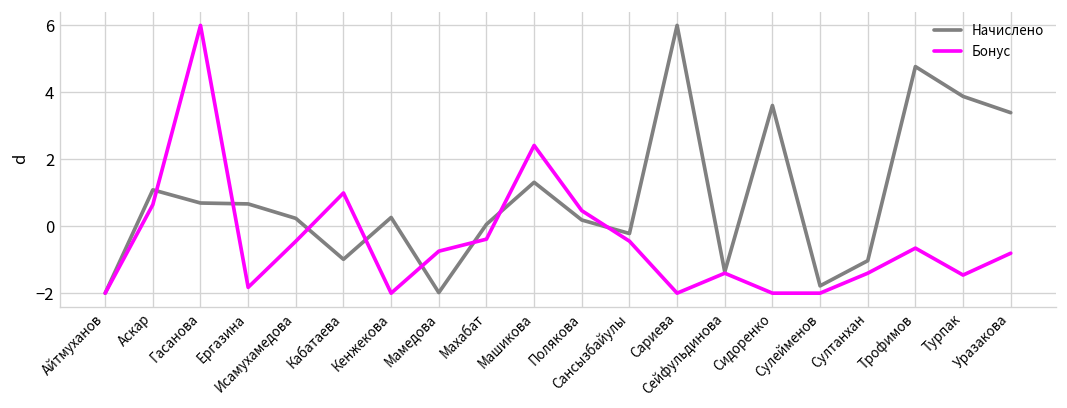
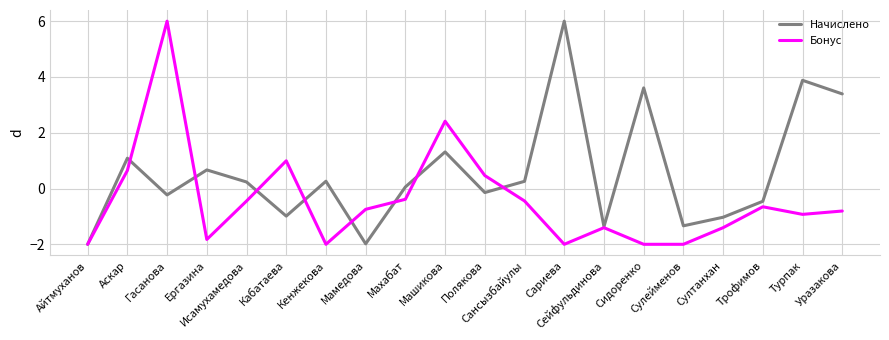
  {
    "Начислено": {
      "Аскар": 1.1,
-     "Гасанова": 0.7,
+     "Гасанова": -0.2,
      "Ергазина": 0.7,
      "Исамухамедова": 0.2,
      "Кабатаева": -1.0,
      "Кенжекова": 0.3,
      "Мамедова": -2.0,
      "Махабат": 0.1,
      "Машикова": 1.3,
-     "Полякова": 0.2,
-     "Сансызбайулы": -0.2,
+     "Полякова": -0.1,
+     "Сансызбайулы": 0.3,
      "Сариева": 6.0,
      "Сидоренко": 3.6,
-     "Сулейменов": -1.8,
+     "Сулейменов": -1.3,
      "Султанхан": -1.0,
-     "Трофимов": 4.8,
+     "Трофимов": -0.5,
      "Турпак": 3.9,
      "Уразакова": 3.4
    },
    "Бонус": {
      "Аскар": 0.6,
      "Гасанова": 6.0,
      "Ергазина": -1.8,
      "Исамухамедова": -0.4,
      "Кабатаева": 1.0,
      "Кенжекова": -2.0,
      "Мамедова": -0.7,
      "Махабат": -0.4,
      "Машикова": 2.4,
      "Полякова": 0.5,
      "Сансызбайулы": -0.4,
      "Сариева": -2.0,
      "Сидоренко": -2.0,
      "Сулейменов": -2.0,
      "Султанхан": -1.4,
      "Трофимов": -0.7,
-     "Турпак": -1.5,
+     "Турпак": -0.9,
      "Уразакова": -0.8
    }
  }
